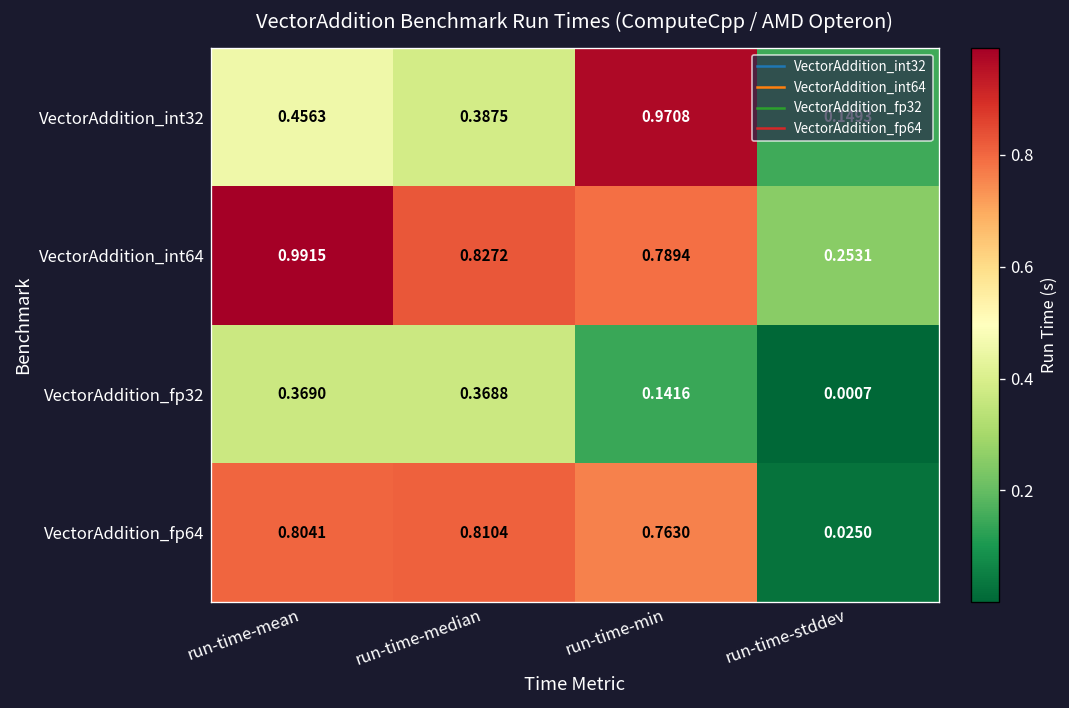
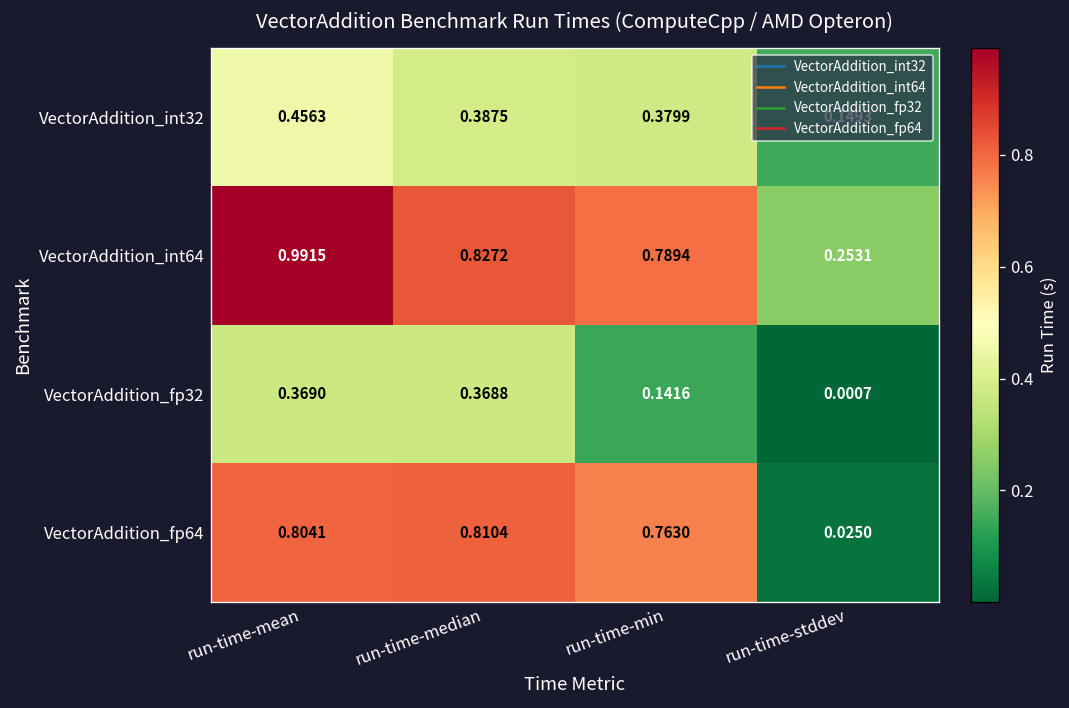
  {
    "VectorAddition_int32": {
      "run-time-mean": 0.4563,
      "run-time-median": 0.3875,
-     "run-time-min": 0.9708
+     "run-time-min": 0.3799
    },
    "VectorAddition_int64": {
      "run-time-mean": 0.9915,
      "run-time-median": 0.8272,
      "run-time-min": 0.7894,
      "run-time-stddev": 0.2531
    },
    "VectorAddition_fp32": {
      "run-time-mean": 0.3690,
      "run-time-median": 0.3688,
      "run-time-min": 0.1416,
      "run-time-stddev": 0.0007
    },
    "VectorAddition_fp64": {
      "run-time-mean": 0.8041,
      "run-time-median": 0.8104,
      "run-time-min": 0.7630,
      "run-time-stddev": 0.0250
    }
  }
